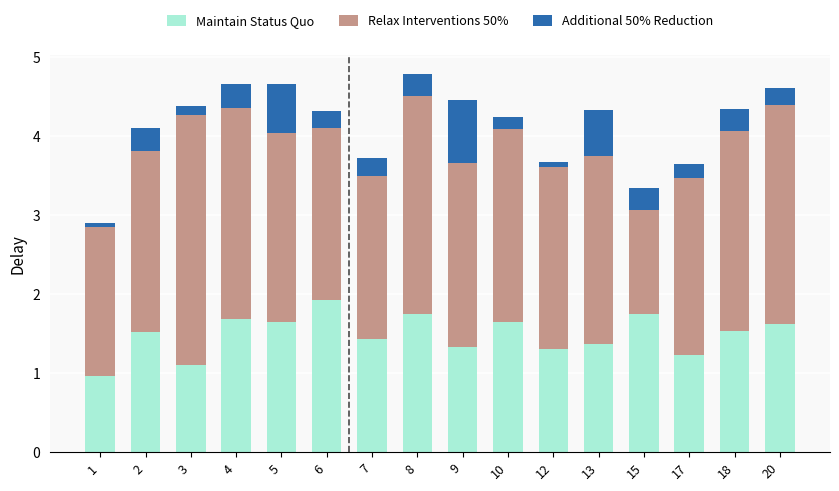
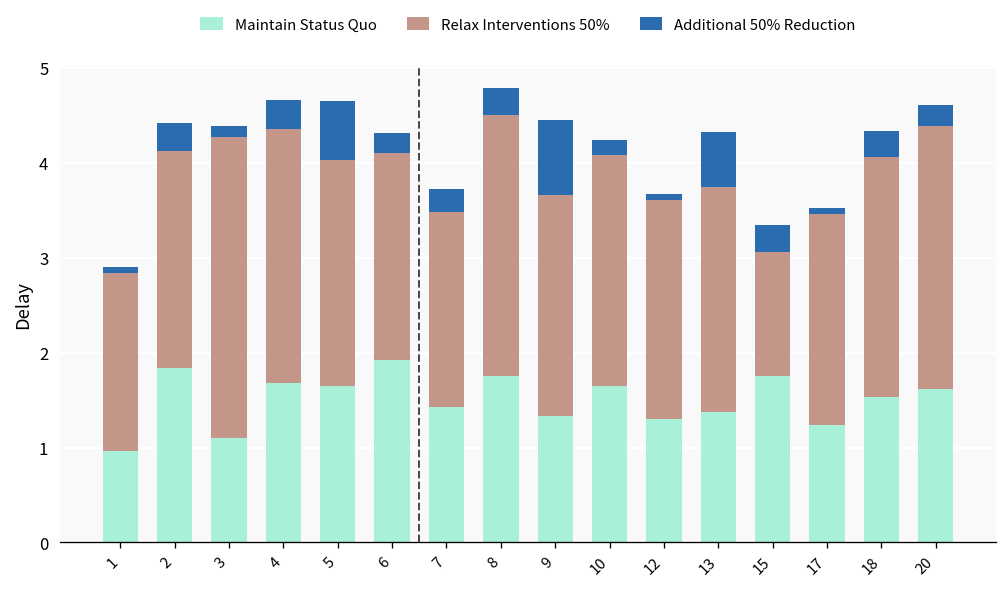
  {
    "Maintain Status Quo": {
      "1": 1.0,
-     "2": 1.5,
+     "2": 1.8,
      "3": 1.1,
      "4": 1.7,
      "5": 1.7,
      "6": 1.9,
      "7": 1.4,
      "8": 1.8,
      "9": 1.3,
      "10": 1.6,
      "12": 1.3,
      "13": 1.4,
      "15": 1.8,
      "17": 1.2,
      "18": 1.5,
      "20": 1.6
    },
    "Relax Interventions 50%": {
      "1": 1.9,
      "2": 2.3,
      "3": 3.2,
      "4": 2.7,
      "5": 2.4,
      "6": 2.2,
      "7": 2.1,
      "8": 2.8,
      "9": 2.3,
      "10": 2.4,
      "12": 2.3,
      "13": 2.4,
      "15": 1.3,
      "17": 2.2,
      "18": 2.5,
      "20": 2.8
    },
    "Additional 50% Reduction": {
      "1": 0.1,
      "2": 0.3,
      "3": 0.1,
      "4": 0.3,
      "5": 0.6,
      "6": 0.2,
      "7": 0.2,
      "8": 0.3,
      "9": 0.8,
      "10": 0.2,
      "12": 0.1,
      "13": 0.6,
      "15": 0.3,
-     "17": 0.2,
+     "17": 0.1,
      "18": 0.3,
      "20": 0.2
    }
  }
